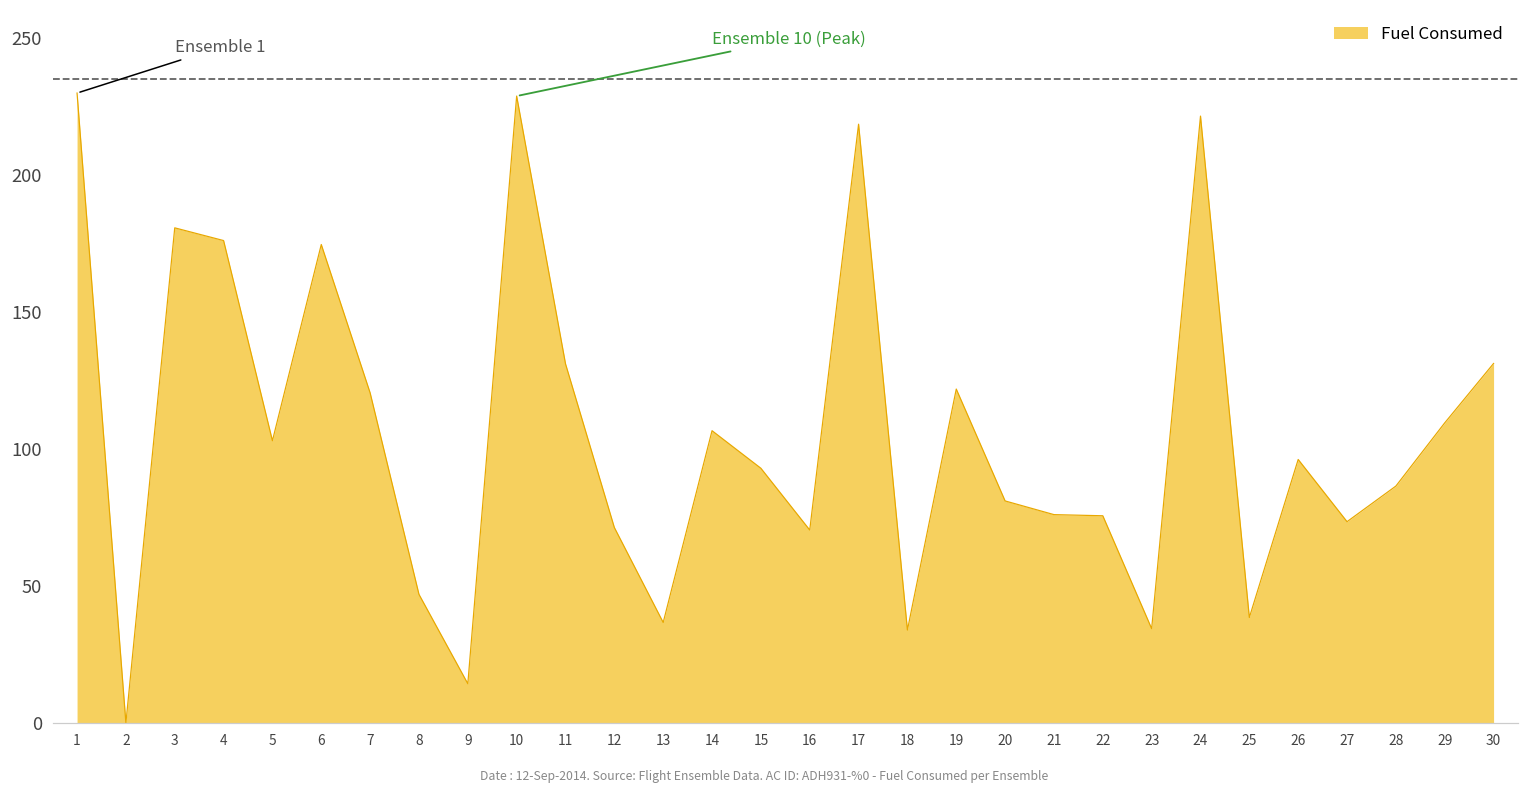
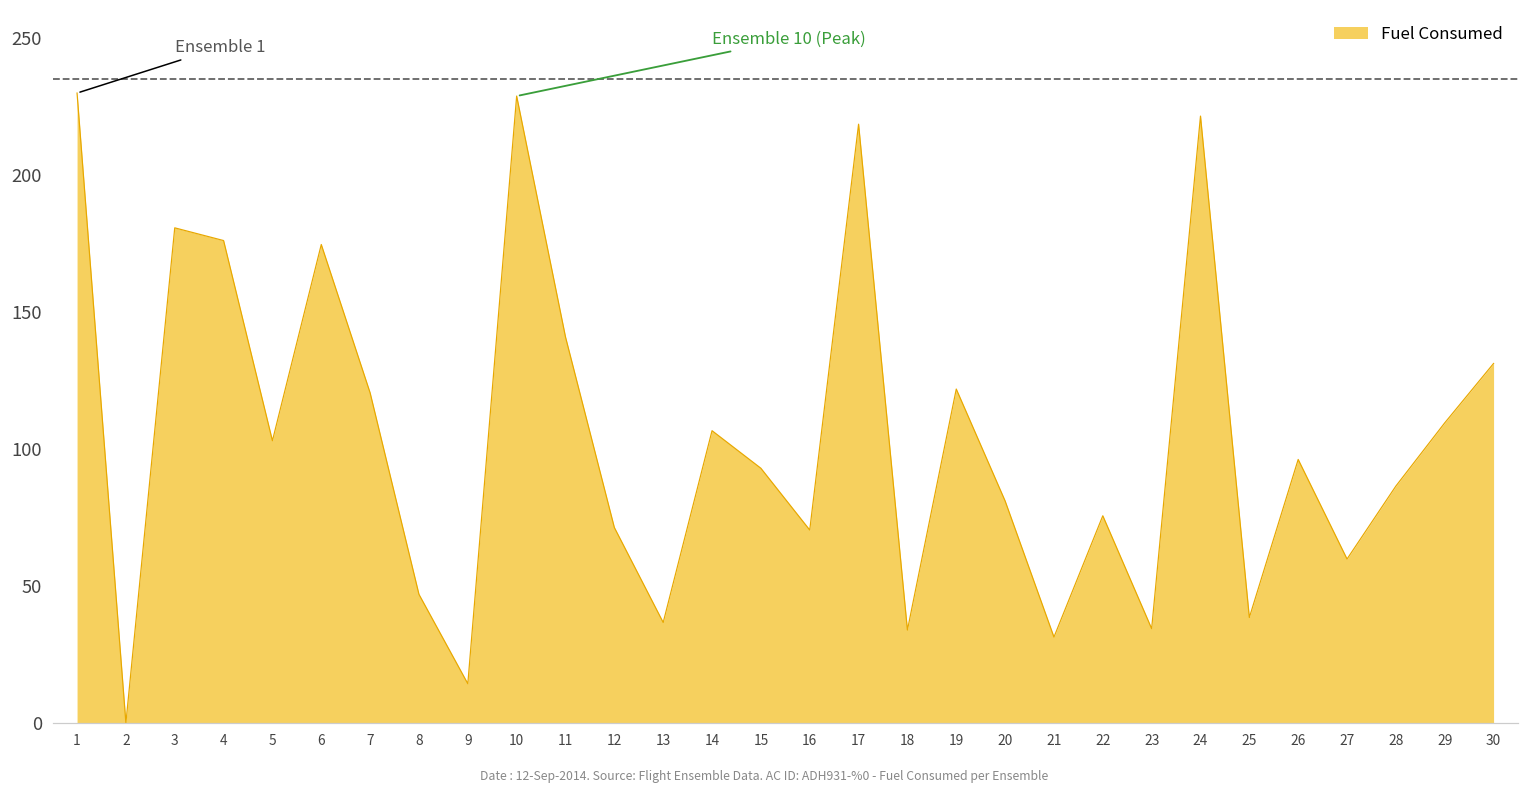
  {
    "2": 0,
    "3": 181,
    "4": 176,
    "5": 103,
    "6": 175,
    "7": 121,
    "8": 47,
    "9": 14,
-   "11": 131,
+   "11": 141,
    "12": 71,
    "13": 37,
    "14": 107,
    "15": 93,
    "16": 70,
    "17": 219,
    "18": 34,
    "19": 122,
    "20": 81,
-   "21": 76,
+   "21": 31,
    "22": 76,
    "23": 34,
    "24": 222,
    "25": 38,
    "26": 96,
-   "27": 73,
+   "27": 60,
    "28": 86,
    "29": 110,
    "30": 131
  }
